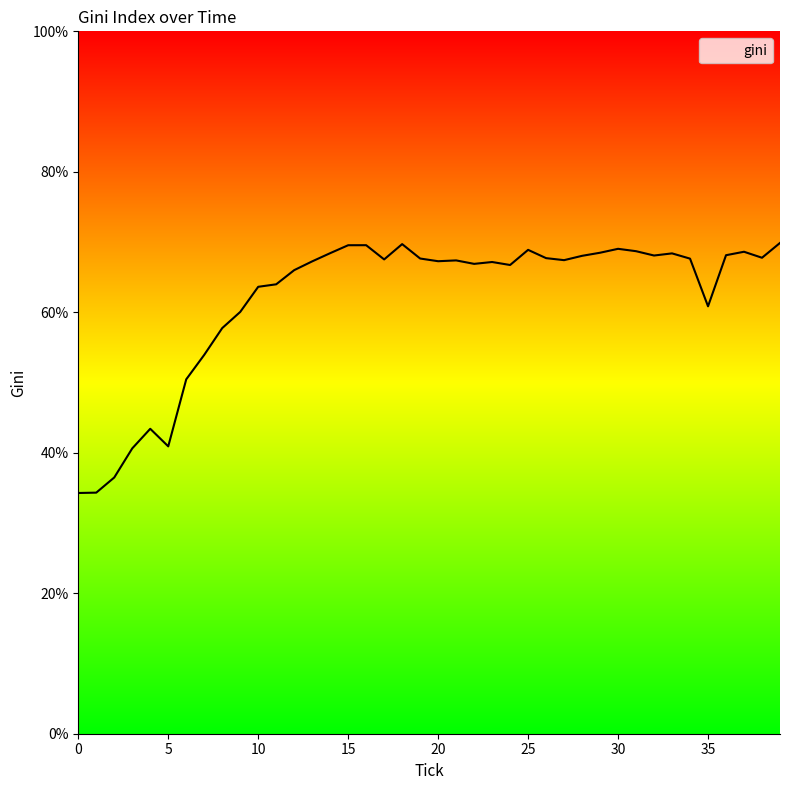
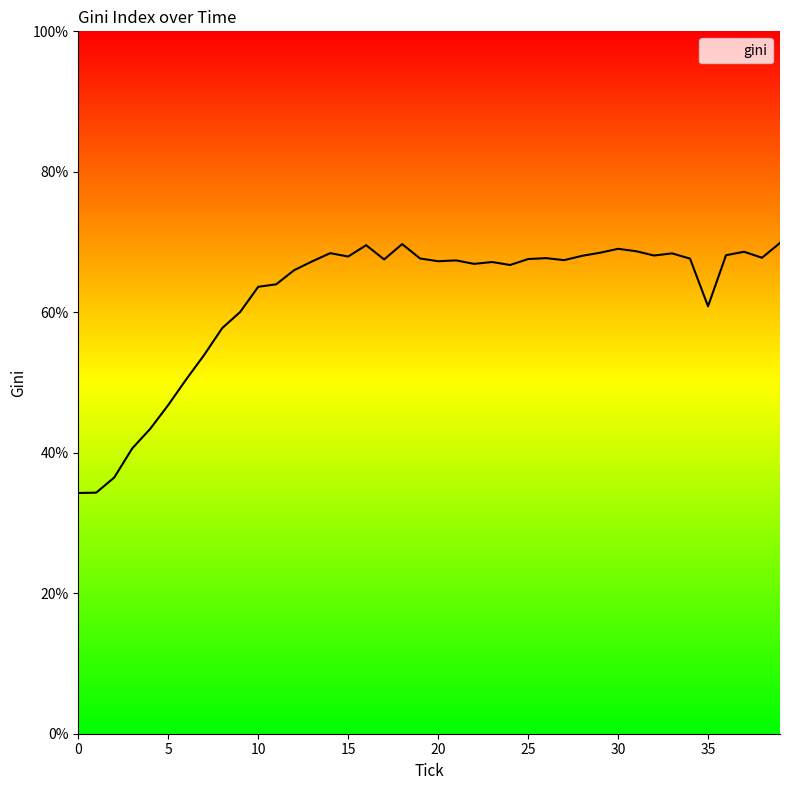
  {
    "0": "34%",
-   "5": "41%",
+   "5": "47%",
    "10": "64%",
-   "15": "70%",
+   "15": "68%",
    "20": "67%",
-   "25": "69%",
+   "25": "68%",
    "30": "69%",
    "35": "61%"
  }
